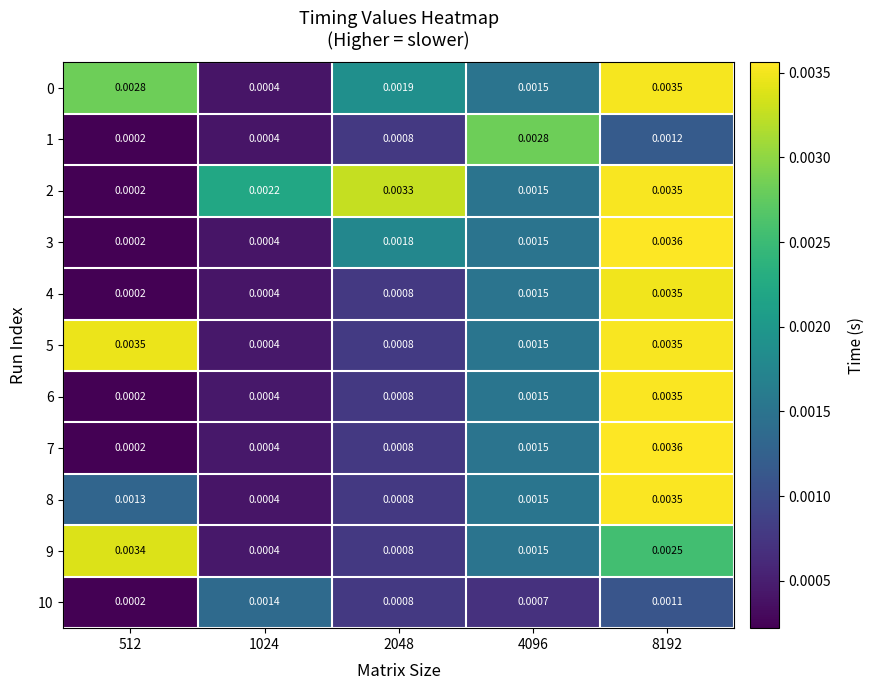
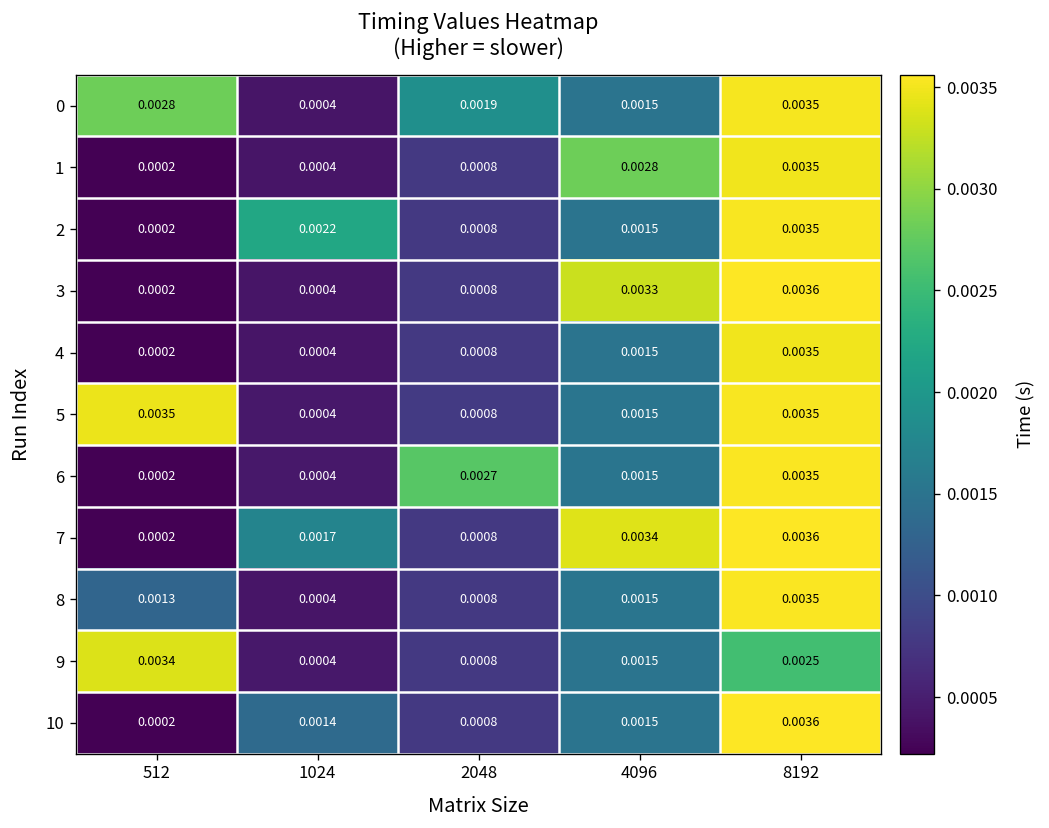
  {
    "0": {
      "512": 0.0028,
      "1024": 0.0004,
      "2048": 0.0019,
      "4096": 0.0015,
      "8192": 0.0035
    },
    "1": {
      "512": 0.0002,
      "1024": 0.0004,
      "2048": 0.0008,
      "4096": 0.0028,
-     "8192": 0.0012
+     "8192": 0.0035
    },
    "2": {
      "512": 0.0002,
      "1024": 0.0022,
-     "2048": 0.0033,
+     "2048": 0.0008,
      "4096": 0.0015,
      "8192": 0.0035
    },
    "3": {
      "512": 0.0002,
      "1024": 0.0004,
-     "2048": 0.0018,
-     "4096": 0.0015,
+     "2048": 0.0008,
+     "4096": 0.0033,
      "8192": 0.0036
    },
    "4": {
      "512": 0.0002,
      "1024": 0.0004,
      "2048": 0.0008,
      "4096": 0.0015,
      "8192": 0.0035
    },
    "5": {
      "512": 0.0035,
      "1024": 0.0004,
      "2048": 0.0008,
      "4096": 0.0015,
      "8192": 0.0035
    },
    "6": {
      "512": 0.0002,
      "1024": 0.0004,
-     "2048": 0.0008,
+     "2048": 0.0027,
      "4096": 0.0015,
      "8192": 0.0035
    },
    "7": {
      "512": 0.0002,
-     "1024": 0.0004,
+     "1024": 0.0017,
      "2048": 0.0008,
-     "4096": 0.0015,
+     "4096": 0.0034,
      "8192": 0.0036
    },
    "8": {
      "512": 0.0013,
      "1024": 0.0004,
      "2048": 0.0008,
      "4096": 0.0015,
      "8192": 0.0035
    },
    "9": {
      "512": 0.0034,
      "1024": 0.0004,
      "2048": 0.0008,
      "4096": 0.0015,
      "8192": 0.0025
    },
    "10": {
      "512": 0.0002,
      "1024": 0.0014,
      "2048": 0.0008,
-     "4096": 0.0007,
-     "8192": 0.0011
+     "4096": 0.0015,
+     "8192": 0.0036
    }
  }
